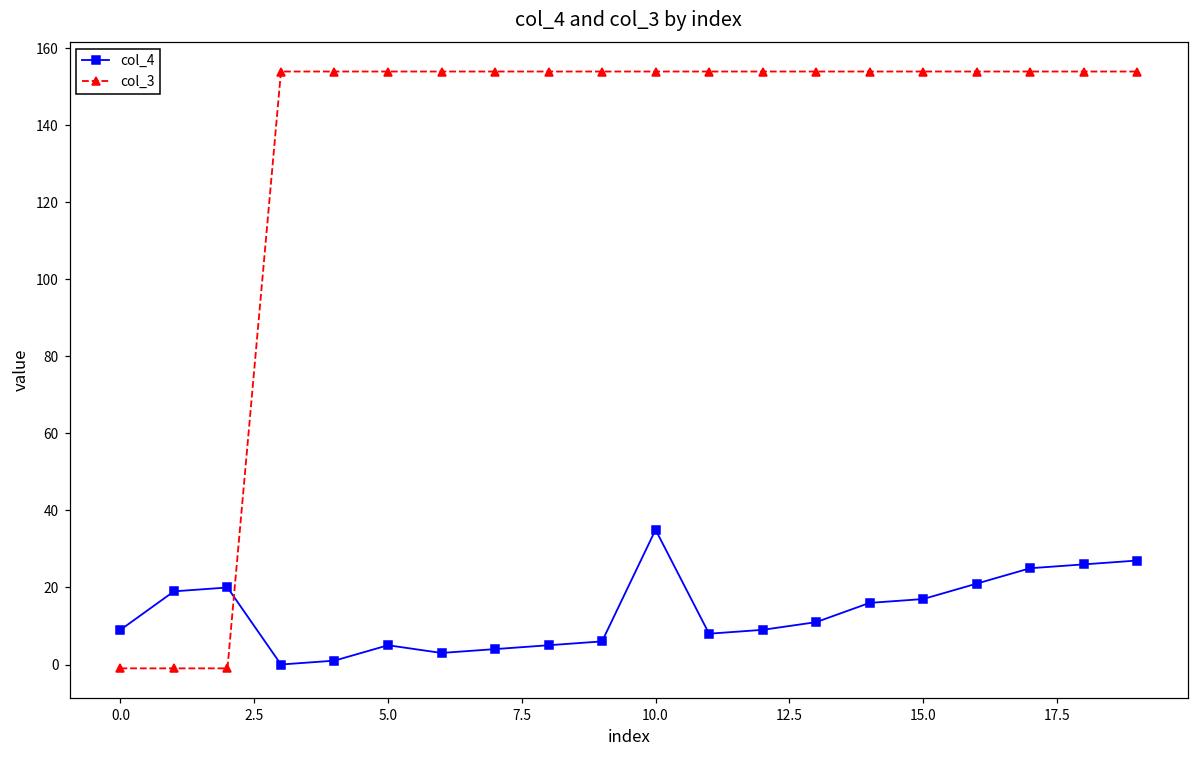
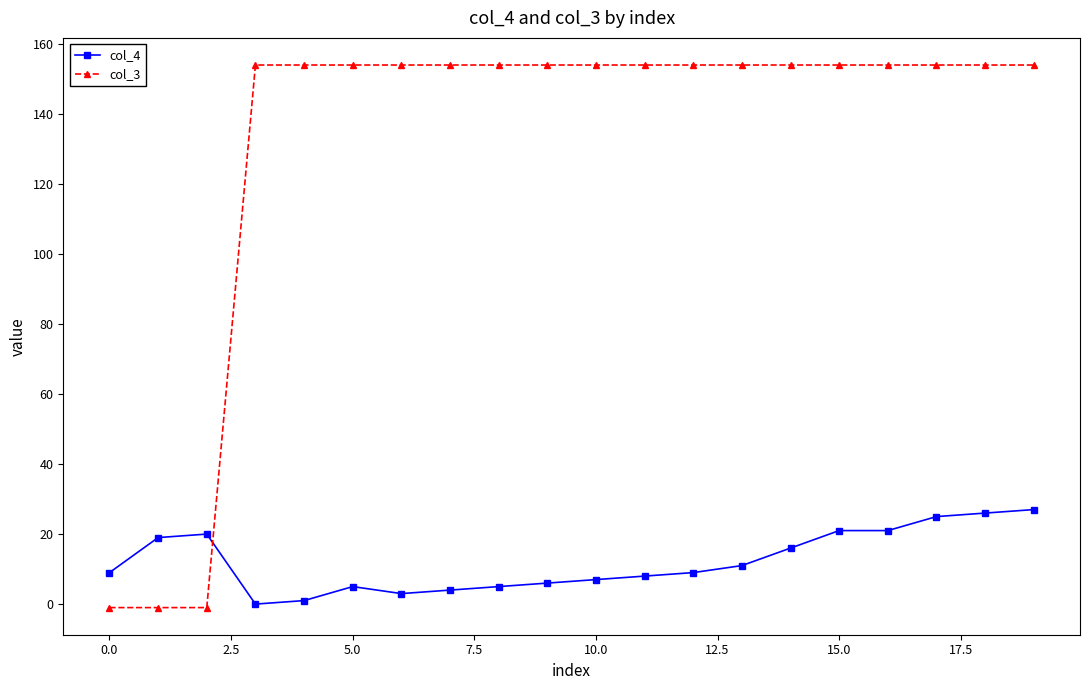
  {
    "col_4": {
      "0.0": 9,
      "5.0": 5,
-     "10.0": 35,
-     "15.0": 17
+     "10.0": 7,
+     "15.0": 21
    },
    "col_3": {
      "0.0": -1,
      "5.0": 154,
      "10.0": 154,
      "15.0": 154
    }
  }
